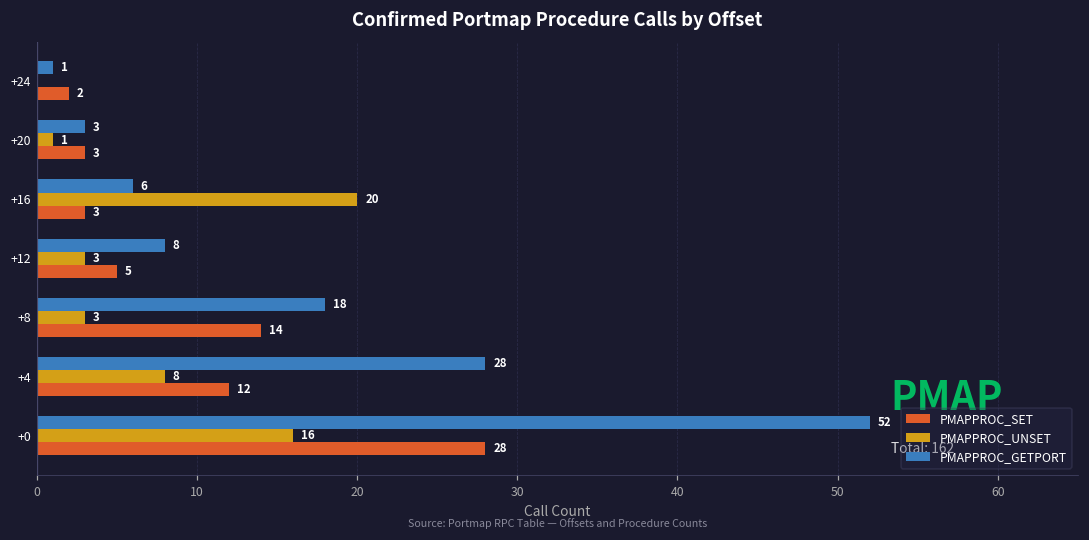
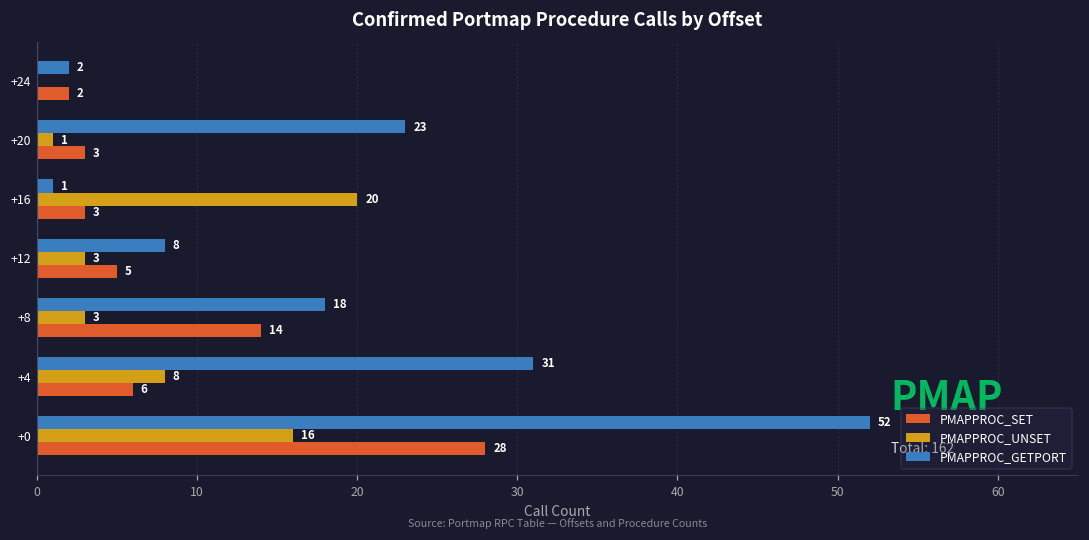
  {
    "PMAPPROC_SET": {
      "+24": 2,
      "+20": 3,
      "+16": 3,
      "+12": 5,
      "+8": 14,
-     "+4": 12,
+     "+4": 6,
      "+0": 28
    },
    "PMAPPROC_UNSET": {
      "+20": 1,
      "+16": 20,
      "+12": 3,
      "+8": 3,
      "+4": 8,
      "+0": 16
    },
    "PMAPPROC_GETPORT": {
-     "+24": 1,
-     "+20": 3,
-     "+16": 6,
+     "+24": 2,
+     "+20": 23,
+     "+16": 1,
      "+12": 8,
      "+8": 18,
-     "+4": 28,
+     "+4": 31,
      "+0": 52
    }
  }
